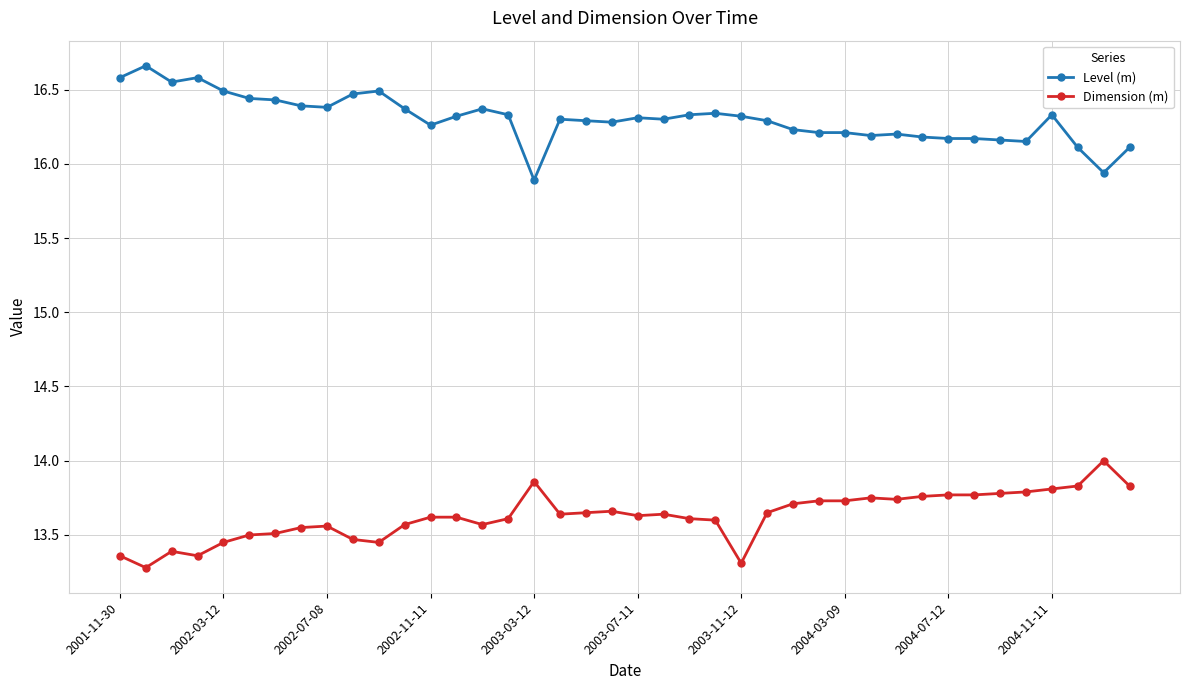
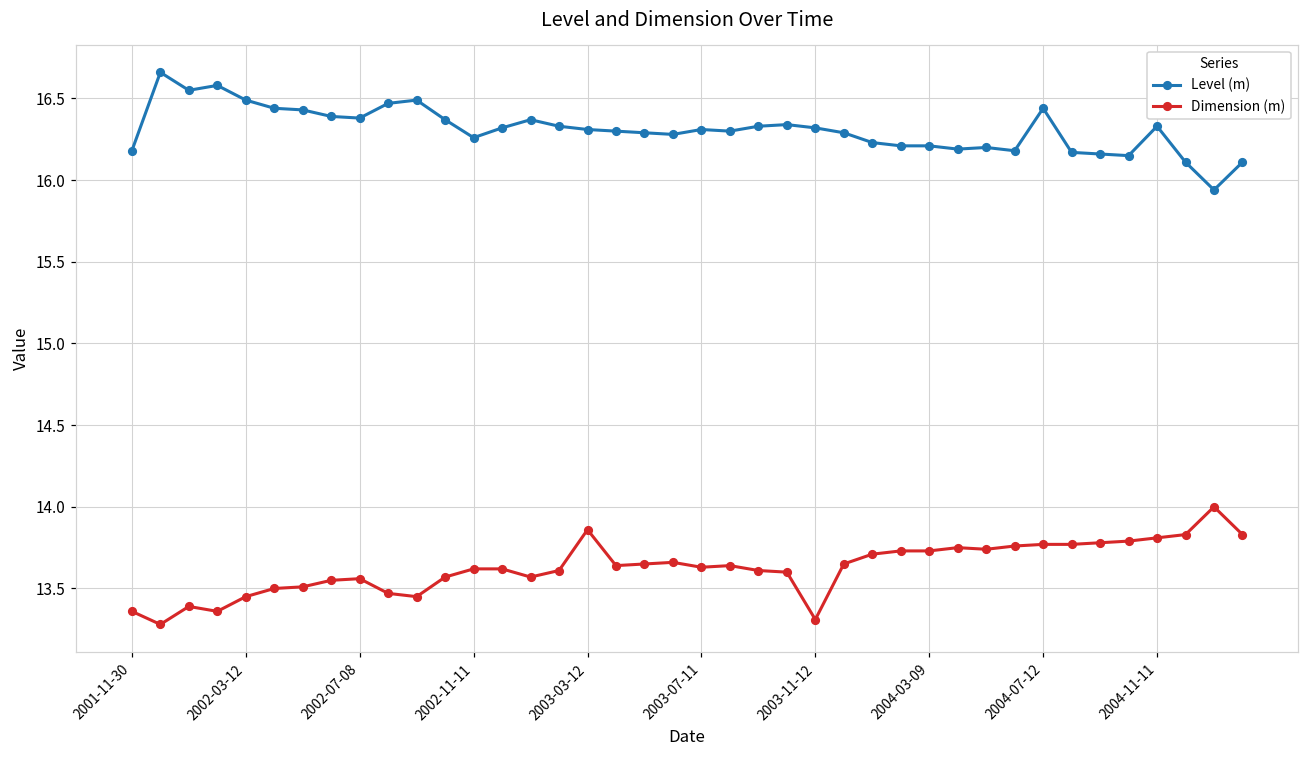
  {
    "Level (m)": {
-     "2001-11-30": 16.58,
+     "2001-11-30": 16.18,
      "2002-03-12": 16.49,
      "2002-07-08": 16.38,
      "2002-11-11": 16.26,
-     "2003-03-12": 15.89,
+     "2003-03-12": 16.31,
      "2003-07-11": 16.31,
      "2003-11-12": 16.32,
      "2004-03-09": 16.21,
-     "2004-07-12": 16.17,
+     "2004-07-12": 16.44,
      "2004-11-11": 16.33
    },
    "Dimension (m)": {
      "2001-11-30": 13.36,
      "2002-03-12": 13.45,
      "2002-07-08": 13.56,
      "2002-11-11": 13.62,
      "2003-03-12": 13.86,
      "2003-07-11": 13.63,
      "2003-11-12": 13.31,
      "2004-03-09": 13.73,
      "2004-07-12": 13.77,
      "2004-11-11": 13.81
    }
  }
